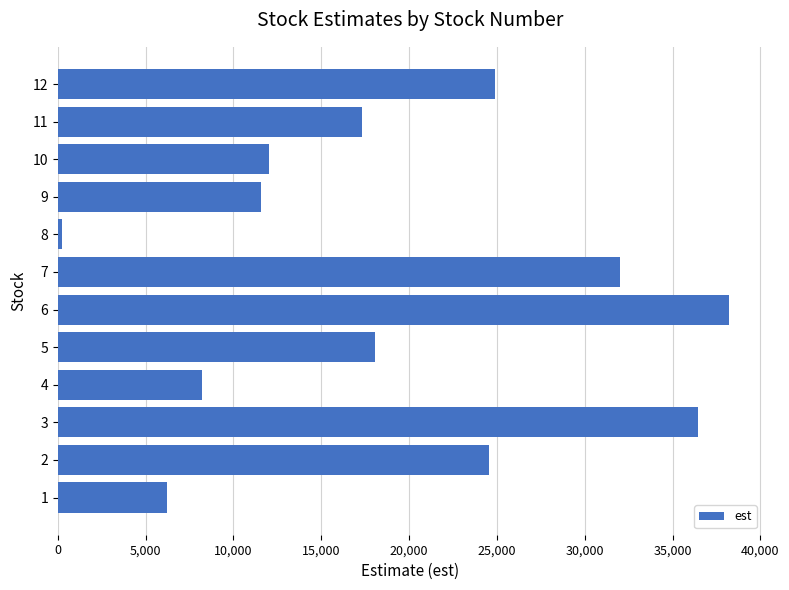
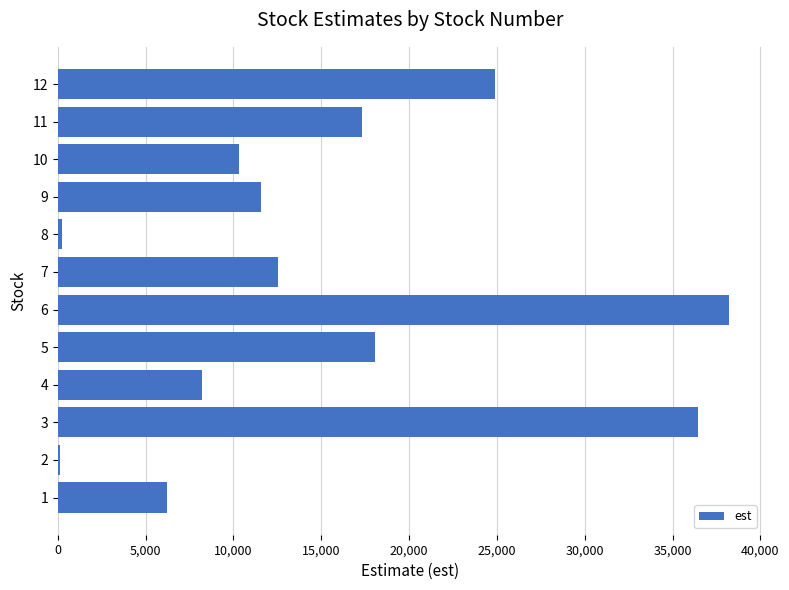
  {
    "12": "24,900",
    "11": "17,300",
-   "10": "12,000",
+   "10": "10,300",
    "9": "11,600",
    "8": "300",
-   "7": "32,000",
+   "7": "12,500",
    "6": "38,200",
    "5": "18,100",
    "4": "8,200",
    "3": "36,400",
-   "2": "24,500",
+   "2": "100",
    "1": "6,200"
  }
